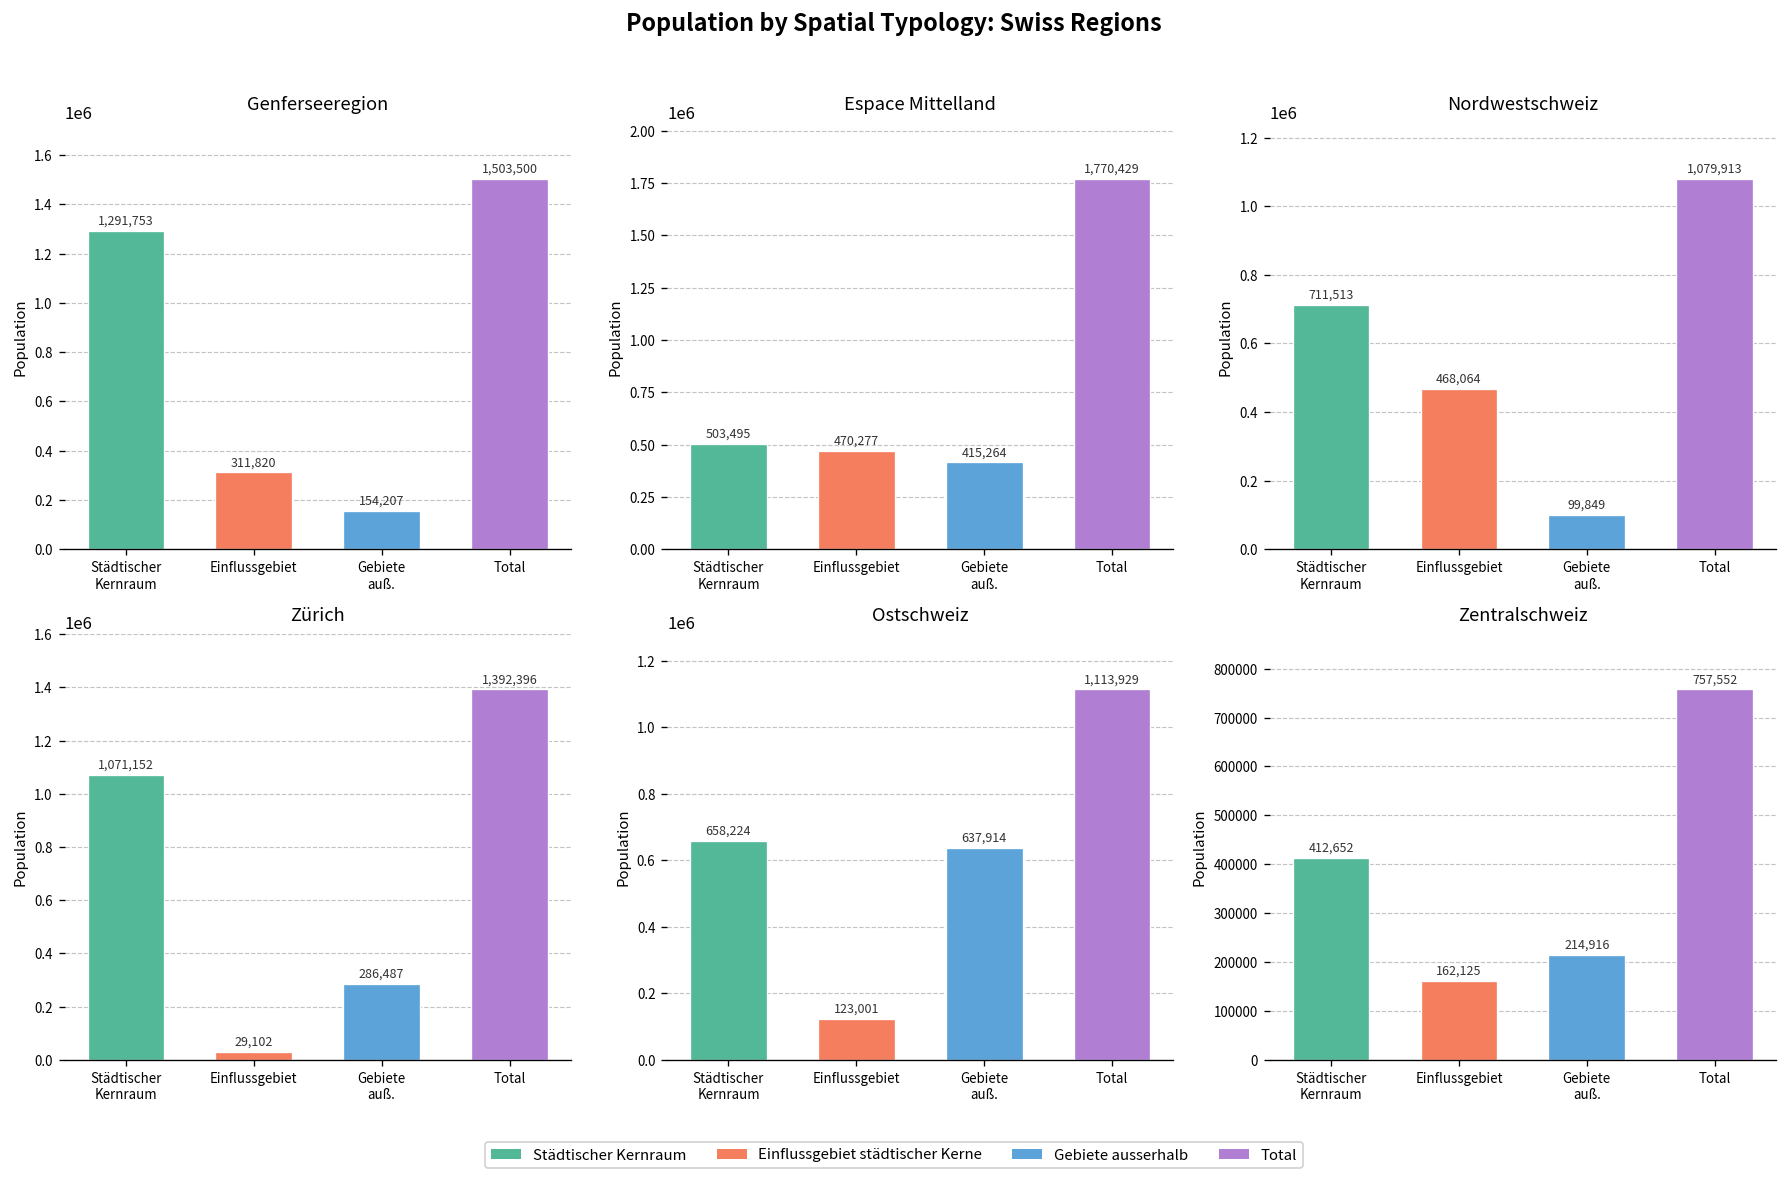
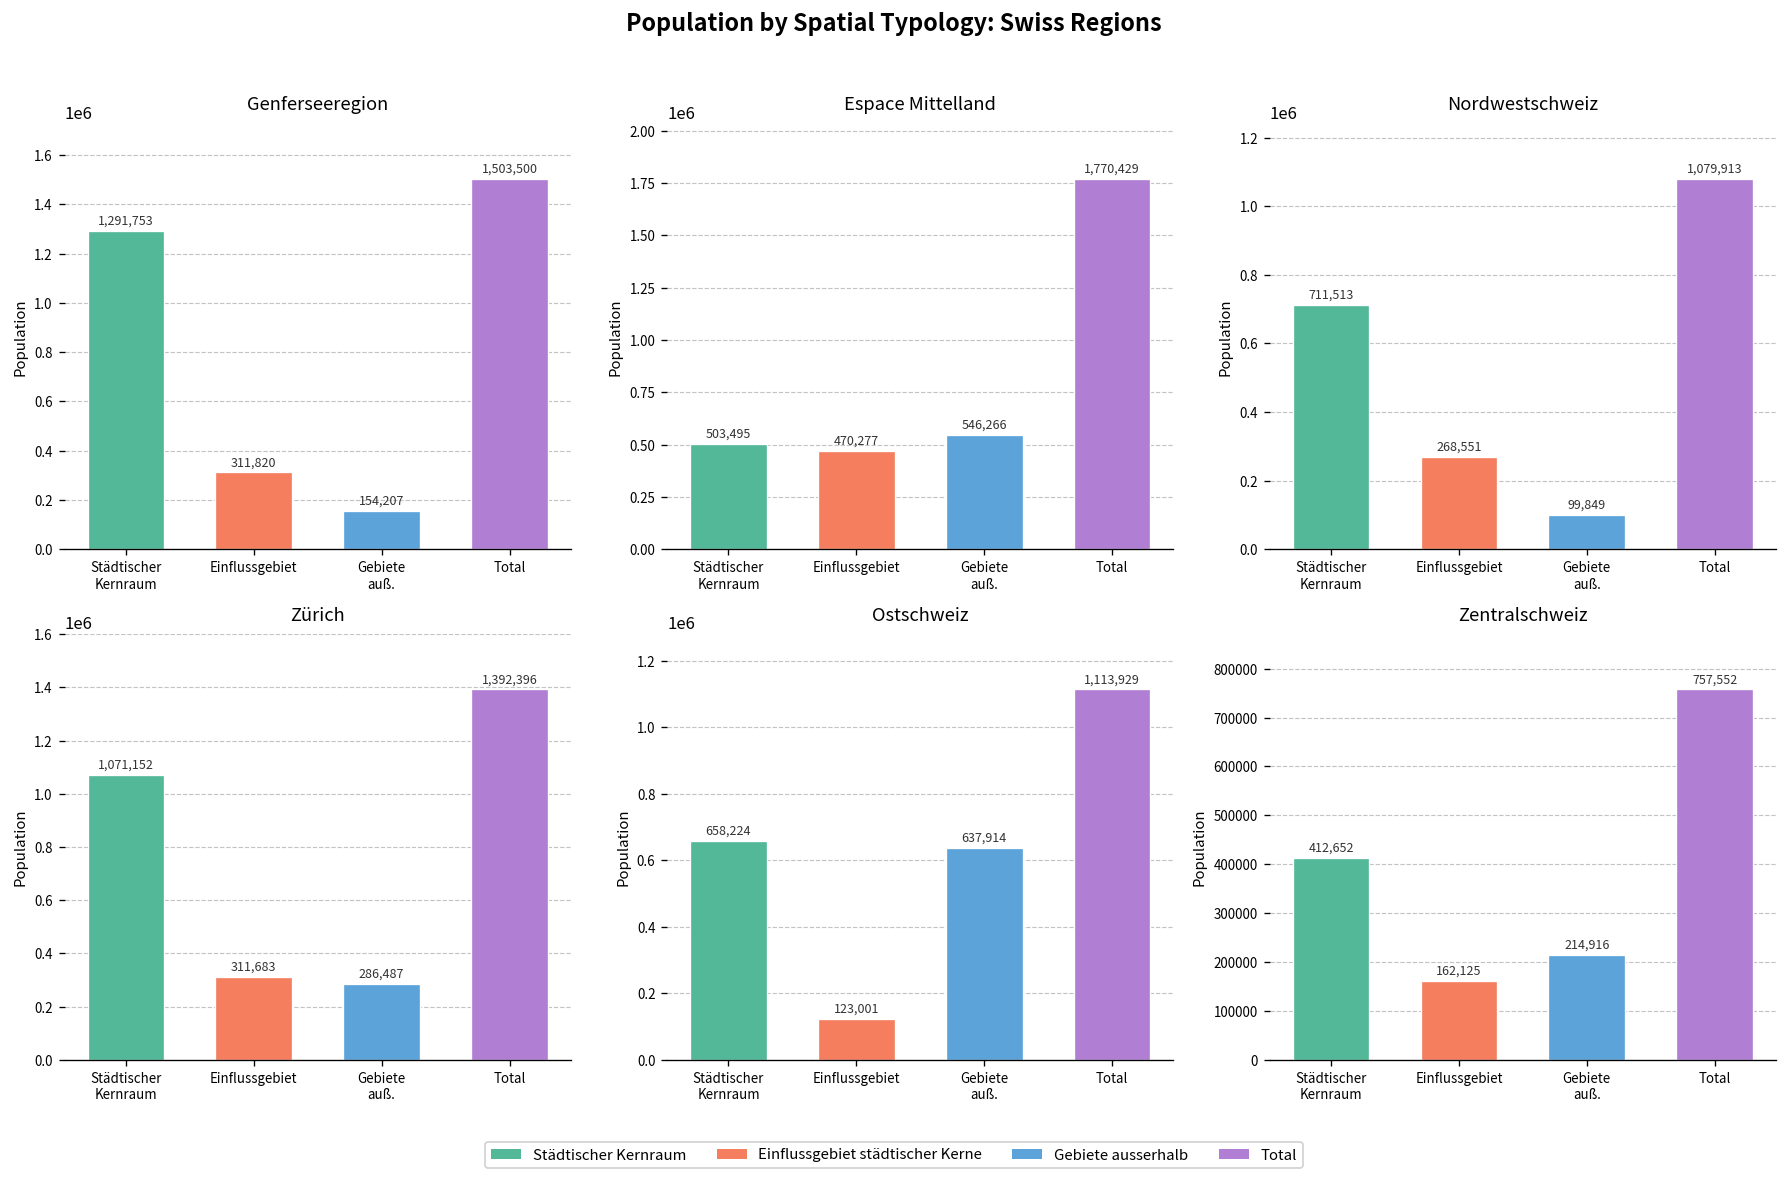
  {
    "Genferseeregion": {
      "Städtischer Kernraum": "1,291,753",
      "Einflussgebiet": "311,820",
      "Gebiete auß.": "154,207",
      "Total": "1,503,500"
    },
    "Espace Mittelland": {
      "Städtischer Kernraum": "503,495",
      "Einflussgebiet": "470,277",
-     "Gebiete auß.": "415,264",
+     "Gebiete auß.": "546,266",
      "Total": "1,770,429"
    },
    "Nordwestschweiz": {
      "Städtischer Kernraum": "711,513",
-     "Einflussgebiet": "468,064",
+     "Einflussgebiet": "268,551",
      "Gebiete auß.": "99,849",
      "Total": "1,079,913"
    },
    "Zürich": {
      "Städtischer Kernraum": "1,071,152",
-     "Einflussgebiet": "29,102",
+     "Einflussgebiet": "311,683",
      "Gebiete auß.": "286,487",
      "Total": "1,392,396"
    },
    "Ostschweiz": {
      "Städtischer Kernraum": "658,224",
      "Einflussgebiet": "123,001",
      "Gebiete auß.": "637,914",
      "Total": "1,113,929"
    },
    "Zentralschweiz": {
      "Städtischer Kernraum": "412,652",
      "Einflussgebiet": "162,125",
      "Gebiete auß.": "214,916",
      "Total": "757,552"
    }
  }
